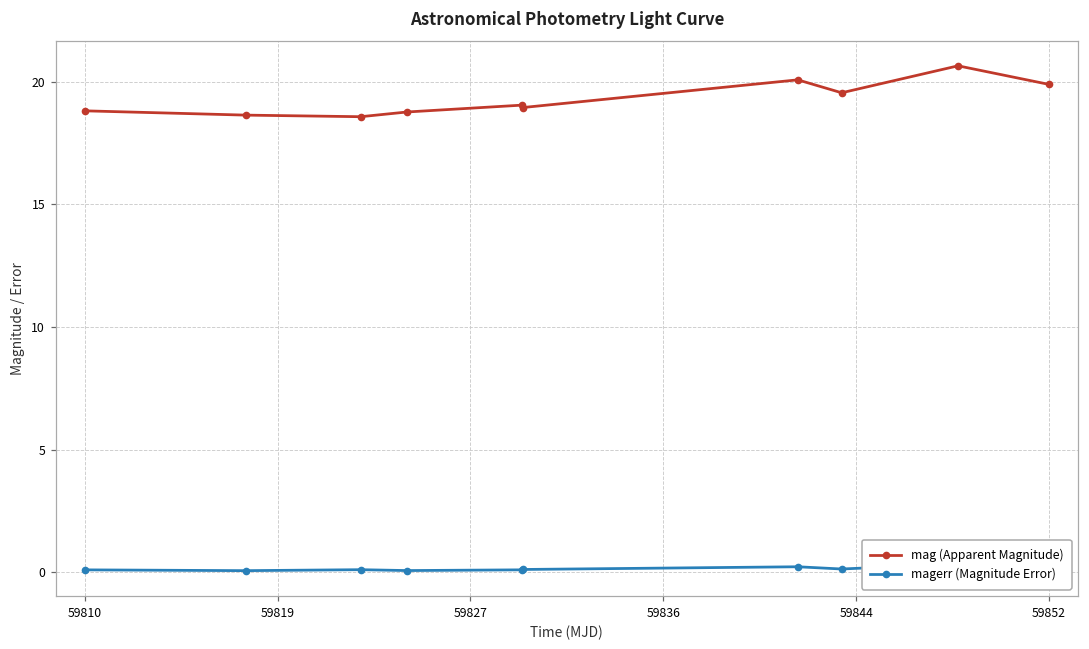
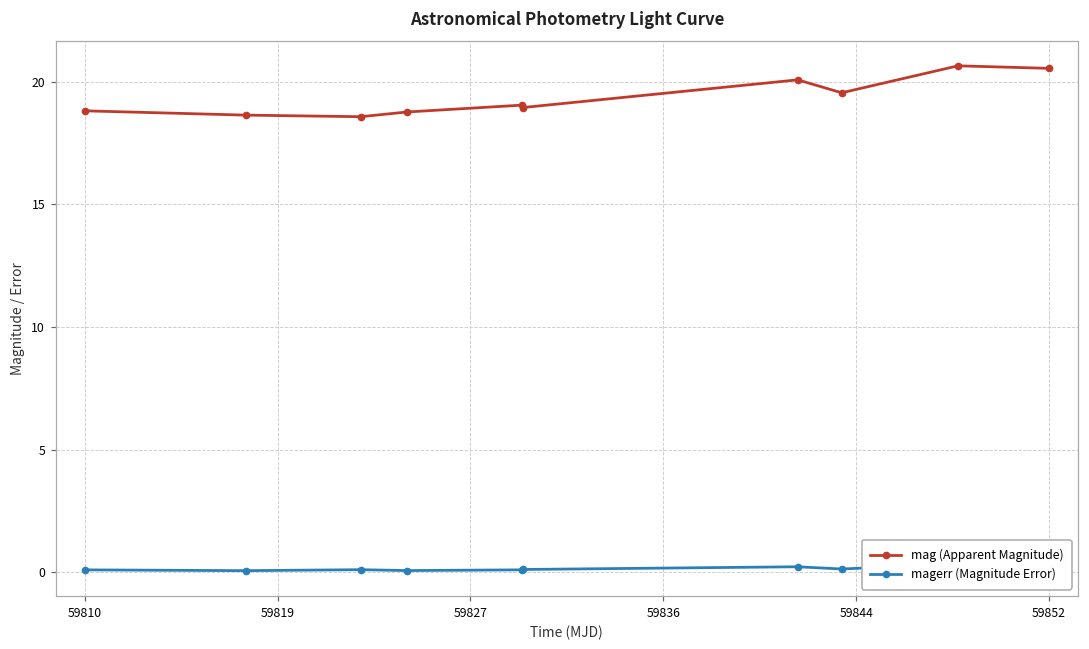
  {
    "mag (Apparent Magnitude)": {
      "59810": 18.8,
-     "59852": 19.9
+     "59852": 20.5
    },
    "magerr (Magnitude Error)": {
      "59810": 0.1
    }
  }
